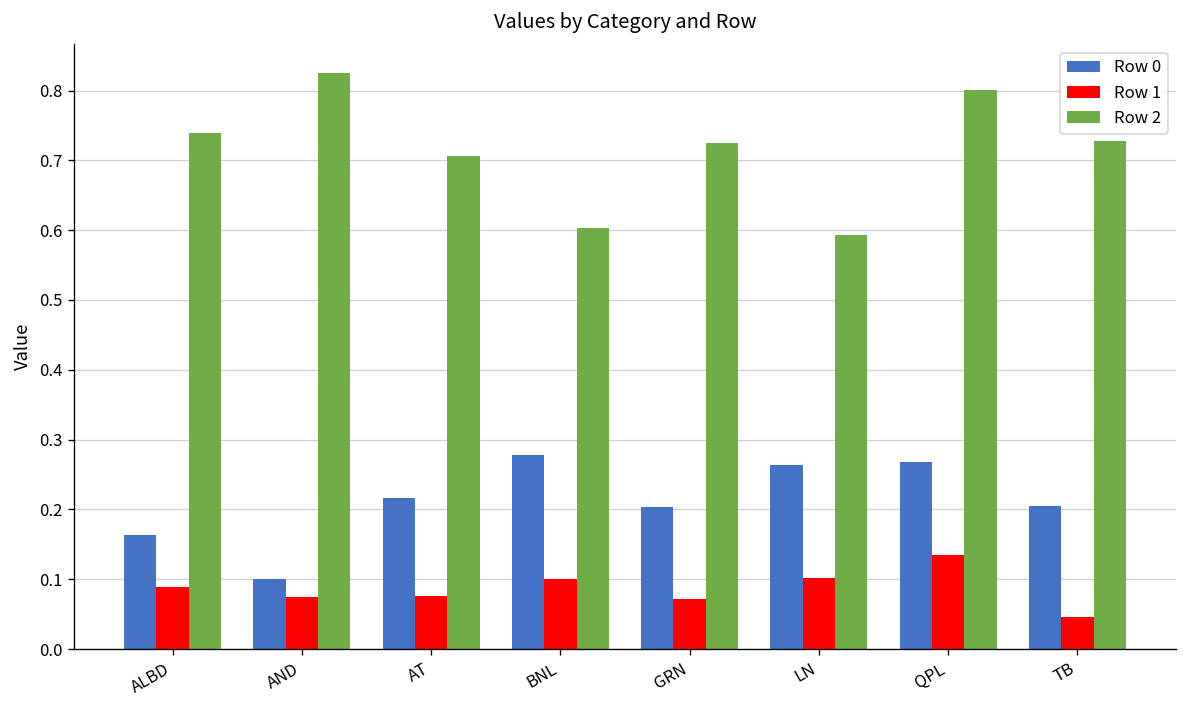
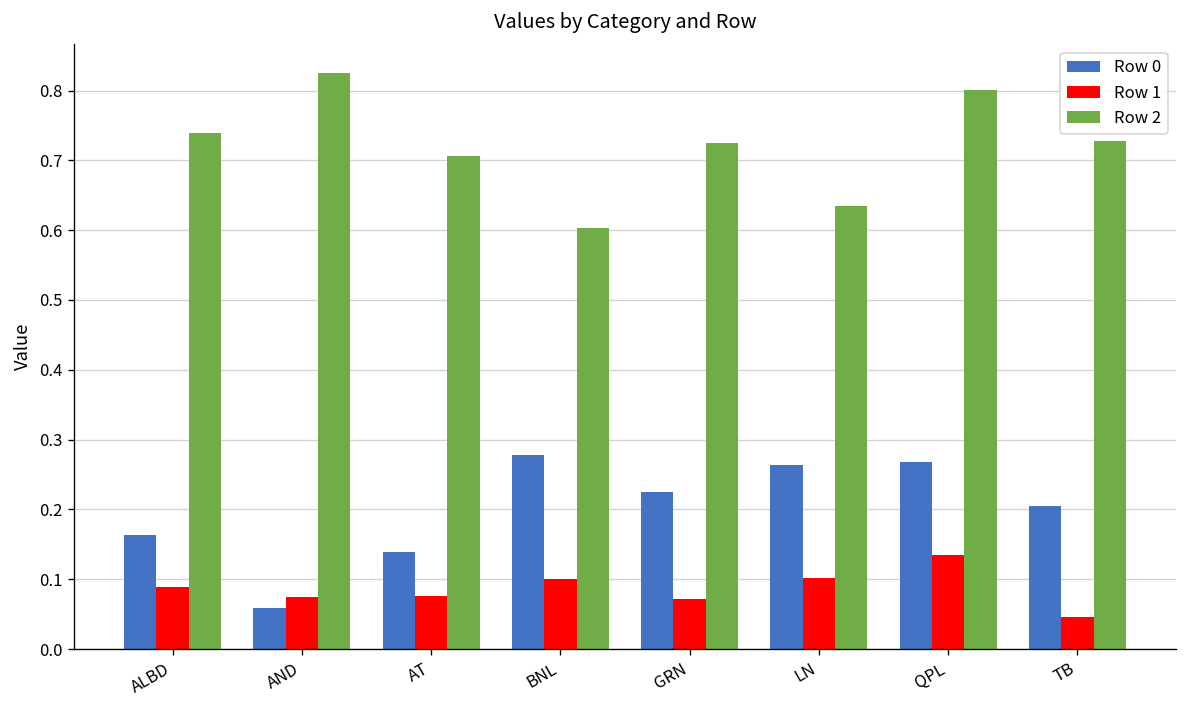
  {
    "Row 0": {
      "ALBD": 0.16,
-     "AND": 0.10,
-     "AT": 0.22,
+     "AND": 0.06,
+     "AT": 0.14,
      "BNL": 0.28,
-     "GRN": 0.20,
+     "GRN": 0.23,
      "LN": 0.26,
      "QPL": 0.27,
      "TB": 0.20
    },
    "Row 1": {
      "ALBD": 0.09,
      "AND": 0.07,
      "AT": 0.08,
      "BNL": 0.10,
      "GRN": 0.07,
      "LN": 0.10,
      "QPL": 0.13,
      "TB": 0.05
    },
    "Row 2": {
      "ALBD": 0.74,
      "AND": 0.83,
      "AT": 0.71,
      "BNL": 0.60,
      "GRN": 0.73,
-     "LN": 0.59,
+     "LN": 0.63,
      "QPL": 0.80,
      "TB": 0.73
    }
  }
